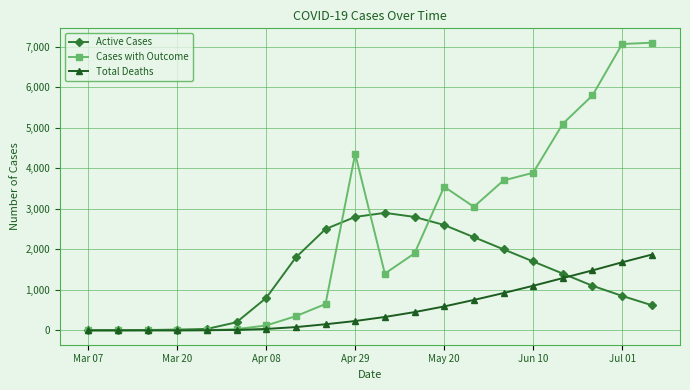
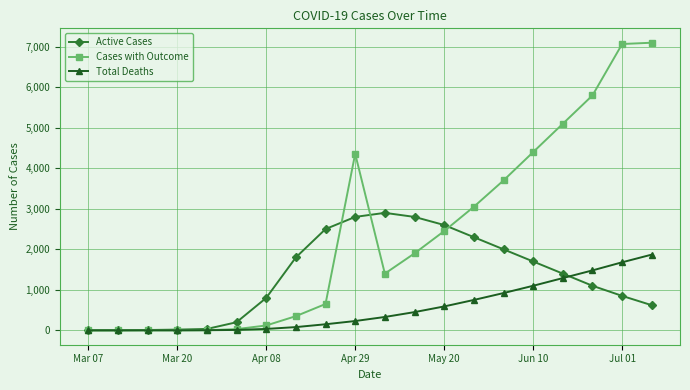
  {
    "Cases with Outcome": {
      "Apr 08": "100",
      "Apr 29": "4,400",
-     "May 20": "3,500",
-     "Jun 10": "3,900",
+     "May 20": "2,500",
+     "Jun 10": "4,400",
      "Jul 01": "7,100"
    }
  }
